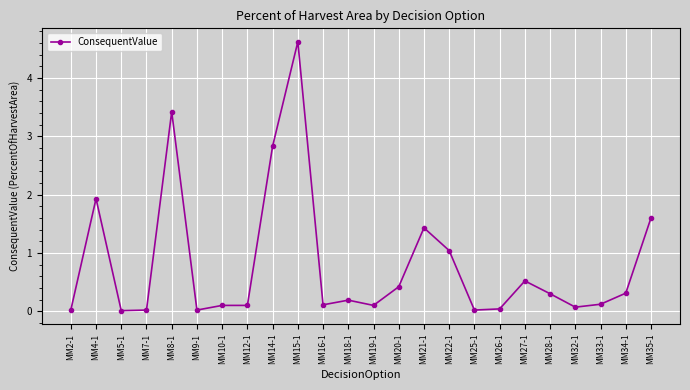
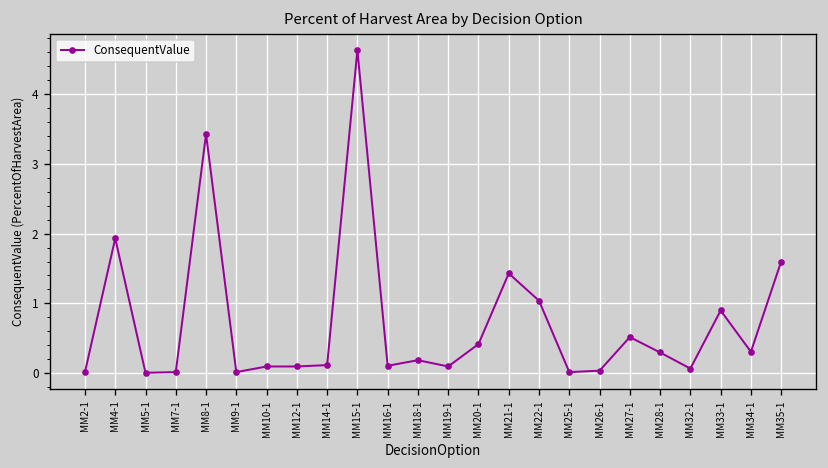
  {
    "MM2-1": 0.0,
    "MM4-1": 1.9,
    "MM5-1": 0.0,
    "MM7-1": 0.0,
    "MM8-1": 3.4,
    "MM9-1": 0.0,
    "MM10-1": 0.1,
    "MM12-1": 0.1,
-   "MM14-1": 2.8,
+   "MM14-1": 0.1,
    "MM15-1": 4.6,
    "MM16-1": 0.1,
    "MM18-1": 0.2,
    "MM19-1": 0.1,
    "MM20-1": 0.4,
    "MM21-1": 1.4,
    "MM22-1": 1.0,
    "MM25-1": 0.0,
    "MM26-1": 0.0,
    "MM27-1": 0.5,
    "MM28-1": 0.3,
    "MM32-1": 0.1,
-   "MM33-1": 0.1,
+   "MM33-1": 0.9,
    "MM34-1": 0.3,
    "MM35-1": 1.6
  }
